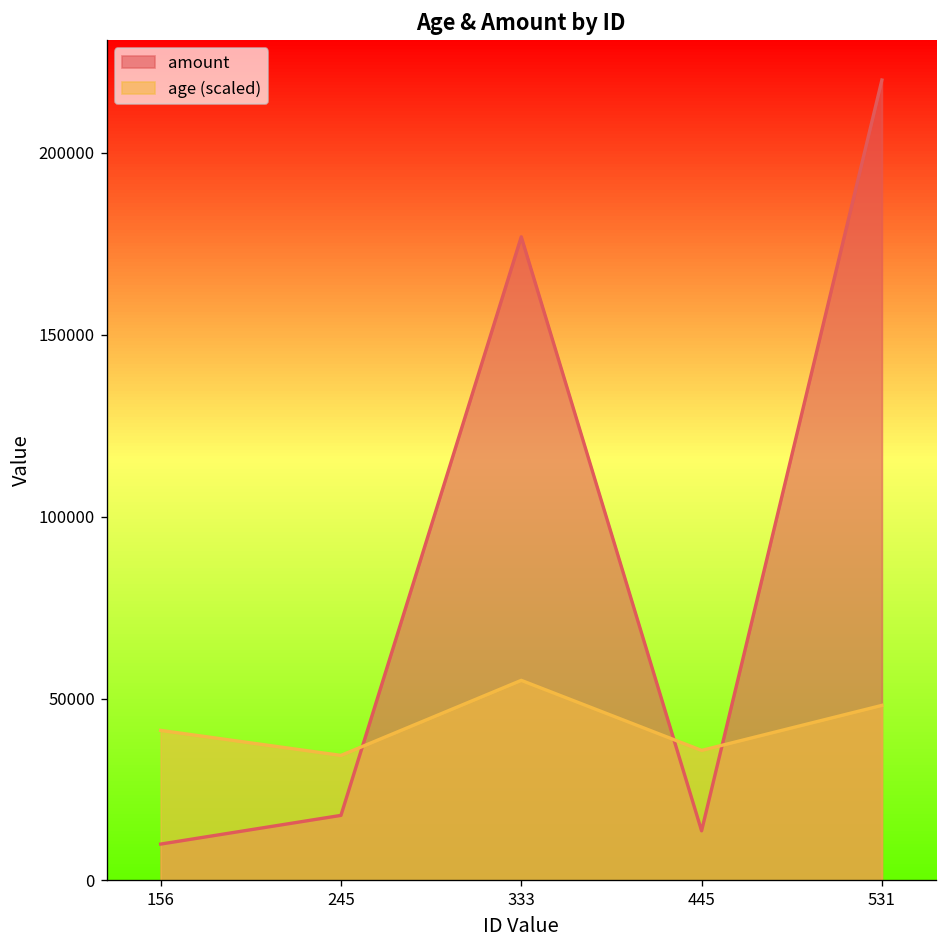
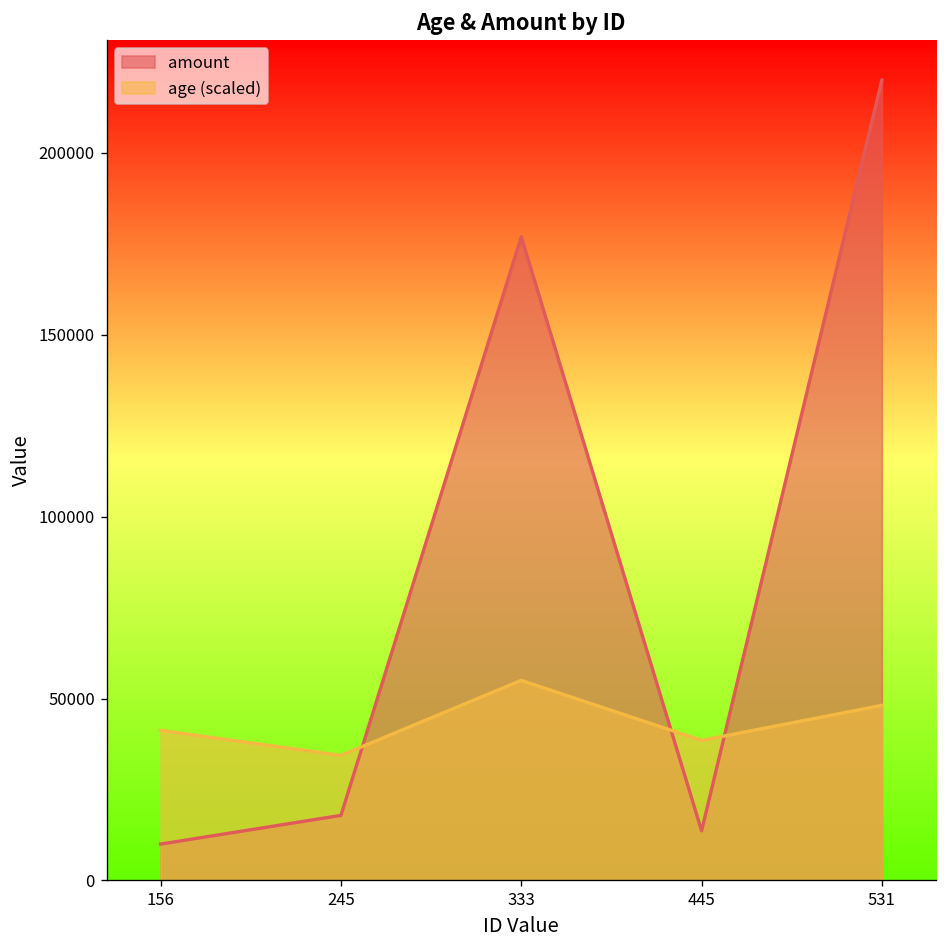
  {
    "amount": {
      "156": 10000,
      "245": 18000,
      "333": 177000,
      "445": 14000,
      "531": 220000
    },
    "age (scaled)": {
      "156": 41000,
      "245": 34000,
      "333": 55000,
-     "445": 36000,
+     "445": 39000,
      "531": 48000
    }
  }
